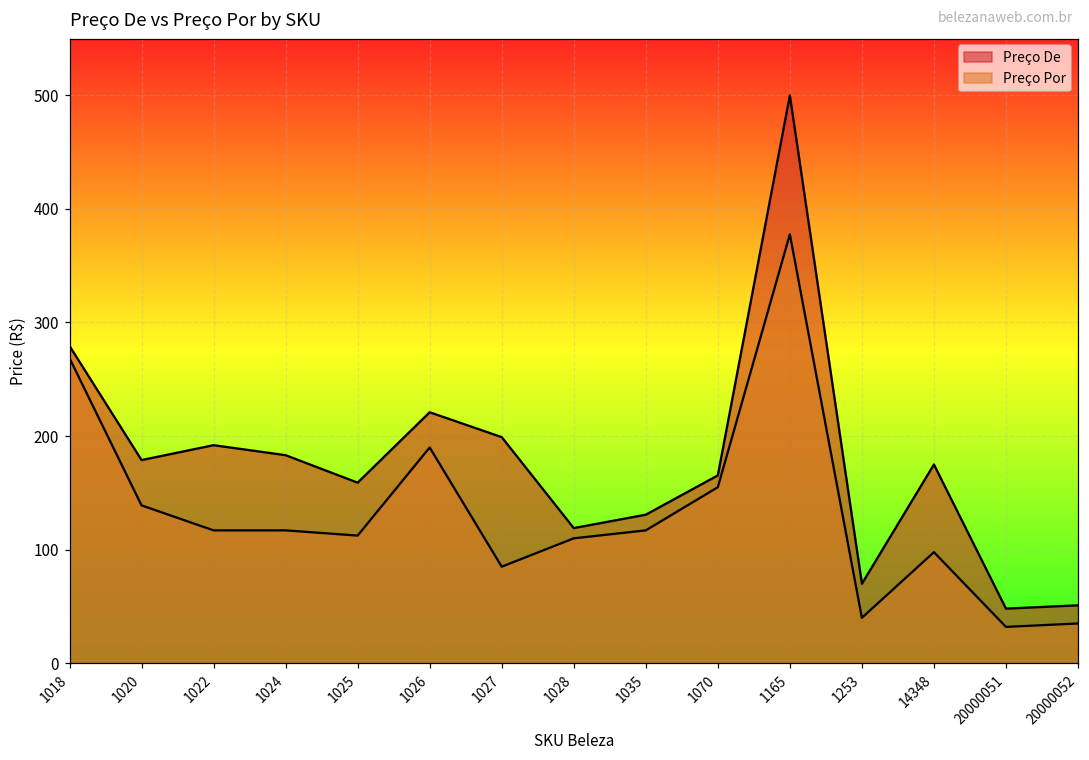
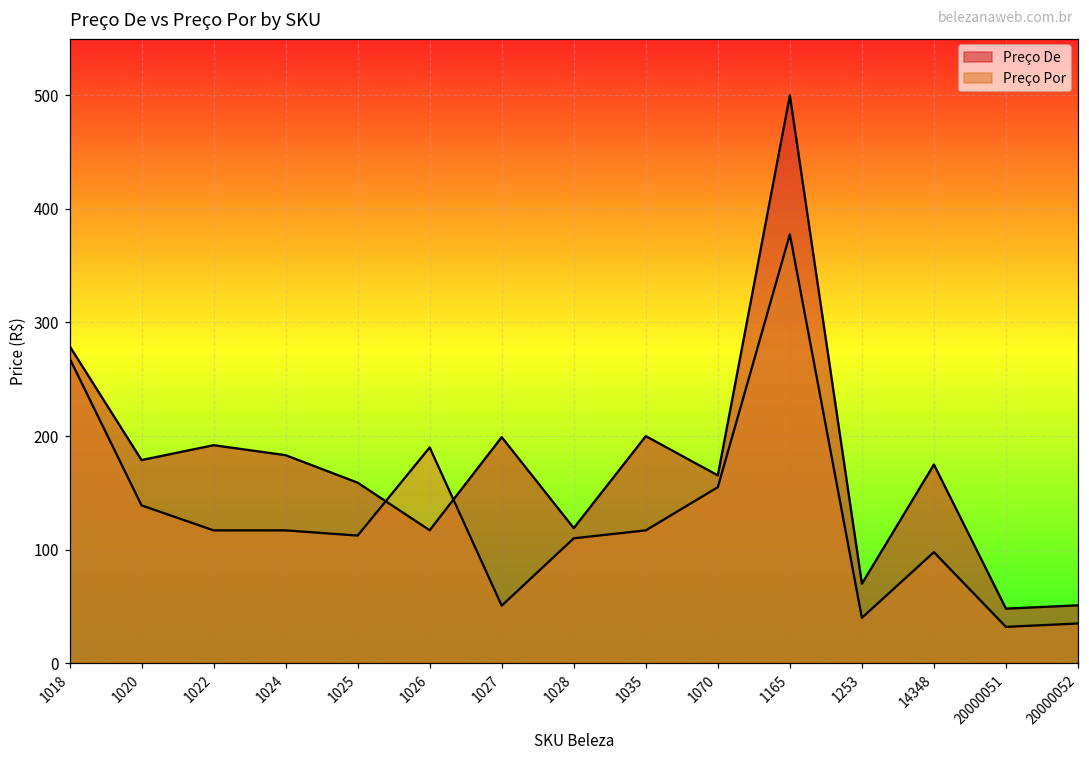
  {
    "Preço De": {
      "1018": 279,
      "1020": 179,
      "1022": 192,
      "1024": 183,
      "1025": 159,
-     "1026": 221,
+     "1026": 117,
      "1027": 199,
      "1028": 119,
-     "1035": 131,
+     "1035": 200,
      "1070": 165,
      "1165": 500,
      "1253": 70,
      "14348": 175,
      "20000051": 48,
      "20000052": 51
    },
    "Preço Por": {
      "1018": 269,
      "1020": 139,
      "1022": 117,
      "1024": 117,
      "1025": 112,
      "1026": 190,
-     "1027": 85,
+     "1027": 51,
      "1028": 110,
      "1035": 117,
      "1070": 155,
      "1165": 378,
      "1253": 40,
      "14348": 98,
      "20000051": 32,
      "20000052": 35
    }
  }
